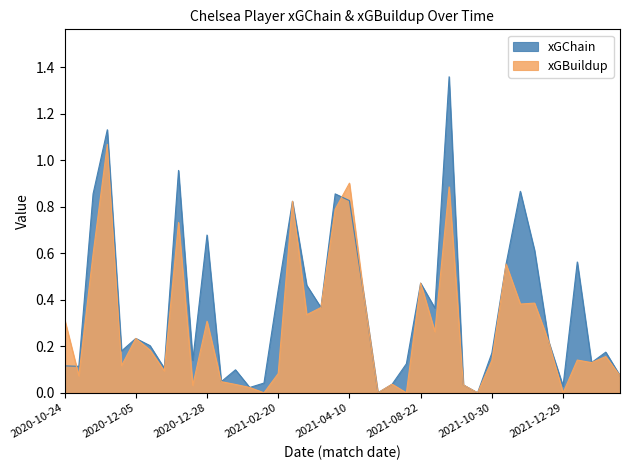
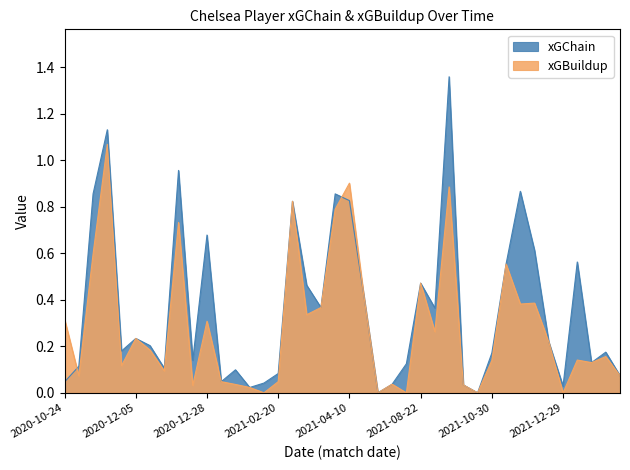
  {
    "xGChain": {
-     "2020-10-24": 0.12,
+     "2020-10-24": 0.05,
      "2020-12-28": 0.68,
-     "2021-02-20": 0.44,
+     "2021-02-20": 0.08,
      "2021-04-10": 0.83,
      "2021-10-30": 0.17,
      "2021-12-29": 0.03
    },
    "xGBuildup": {
      "2020-10-24": 0.32,
      "2020-12-28": 0.31,
-     "2021-02-20": 0.08,
+     "2021-02-20": 0.05,
      "2021-04-10": 0.90,
      "2021-10-30": 0.14,
      "2021-12-29": 0.00
    }
  }
